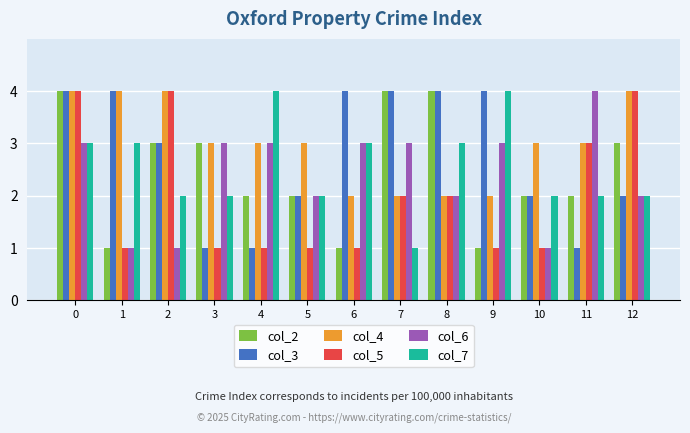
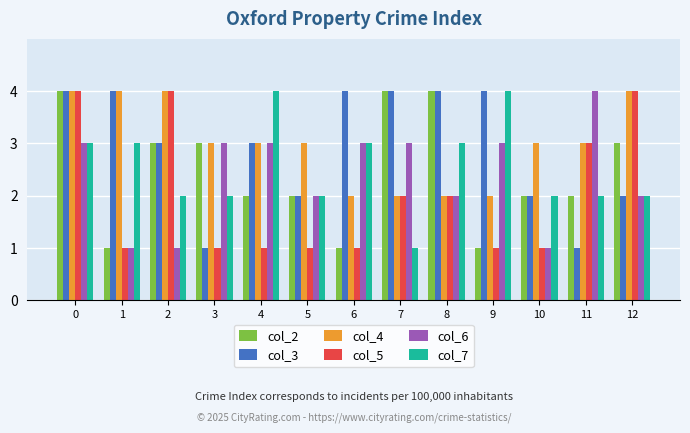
  {
    "col_2": {
      "0": 4,
      "1": 1,
      "2": 3,
      "3": 3,
      "4": 2,
      "5": 2,
      "6": 1,
      "7": 4,
      "8": 4,
      "9": 1,
      "10": 2,
      "11": 2,
      "12": 3
    },
    "col_3": {
      "0": 4,
      "1": 4,
      "2": 3,
      "3": 1,
-     "4": 1,
+     "4": 3,
      "5": 2,
      "6": 4,
      "7": 4,
      "8": 4,
      "9": 4,
      "10": 2,
      "11": 1,
      "12": 2
    },
    "col_4": {
      "0": 4,
      "1": 4,
      "2": 4,
      "3": 3,
      "4": 3,
      "5": 3,
      "6": 2,
      "7": 2,
      "8": 2,
      "9": 2,
      "10": 3,
      "11": 3,
      "12": 4
    },
    "col_5": {
      "0": 4,
      "1": 1,
      "2": 4,
      "3": 1,
      "4": 1,
      "5": 1,
      "6": 1,
      "7": 2,
      "8": 2,
      "9": 1,
      "10": 1,
      "11": 3,
      "12": 4
    },
    "col_6": {
      "0": 3,
      "1": 1,
      "2": 1,
      "3": 3,
      "4": 3,
      "5": 2,
      "6": 3,
      "7": 3,
      "8": 2,
      "9": 3,
      "10": 1,
      "11": 4,
      "12": 2
    },
    "col_7": {
      "0": 3,
      "1": 3,
      "2": 2,
      "3": 2,
      "4": 4,
      "5": 2,
      "6": 3,
      "7": 1,
      "8": 3,
      "9": 4,
      "10": 2,
      "11": 2,
      "12": 2
    }
  }
